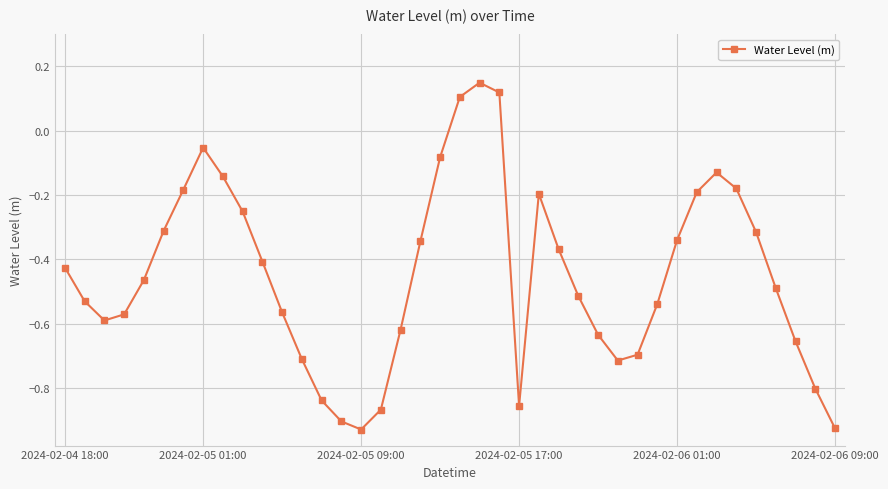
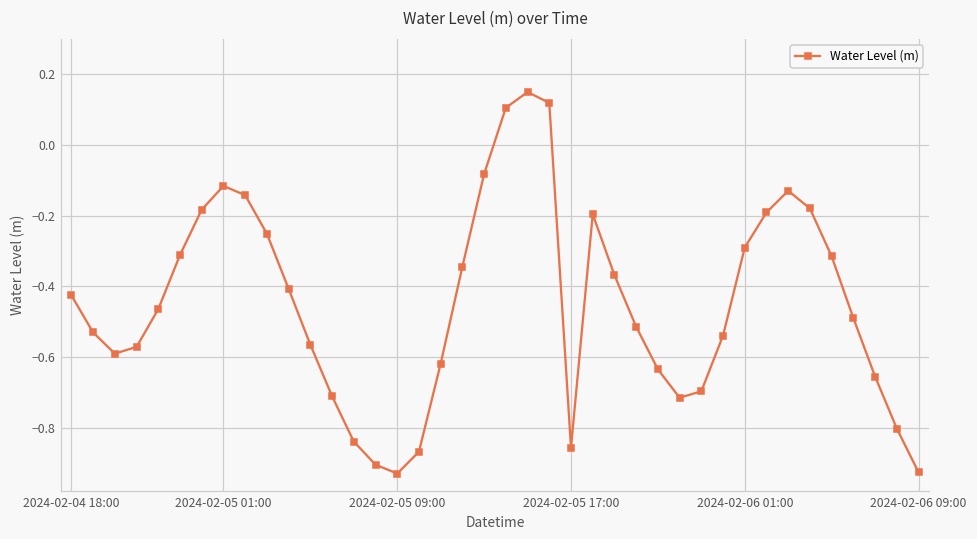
  {
    "2024-02-04 18:00": -0.43,
-   "2024-02-05 01:00": -0.05,
+   "2024-02-05 01:00": -0.12,
    "2024-02-05 09:00": -0.93,
    "2024-02-05 17:00": -0.86,
-   "2024-02-06 01:00": -0.34,
+   "2024-02-06 01:00": -0.29,
    "2024-02-06 09:00": -0.93
  }
